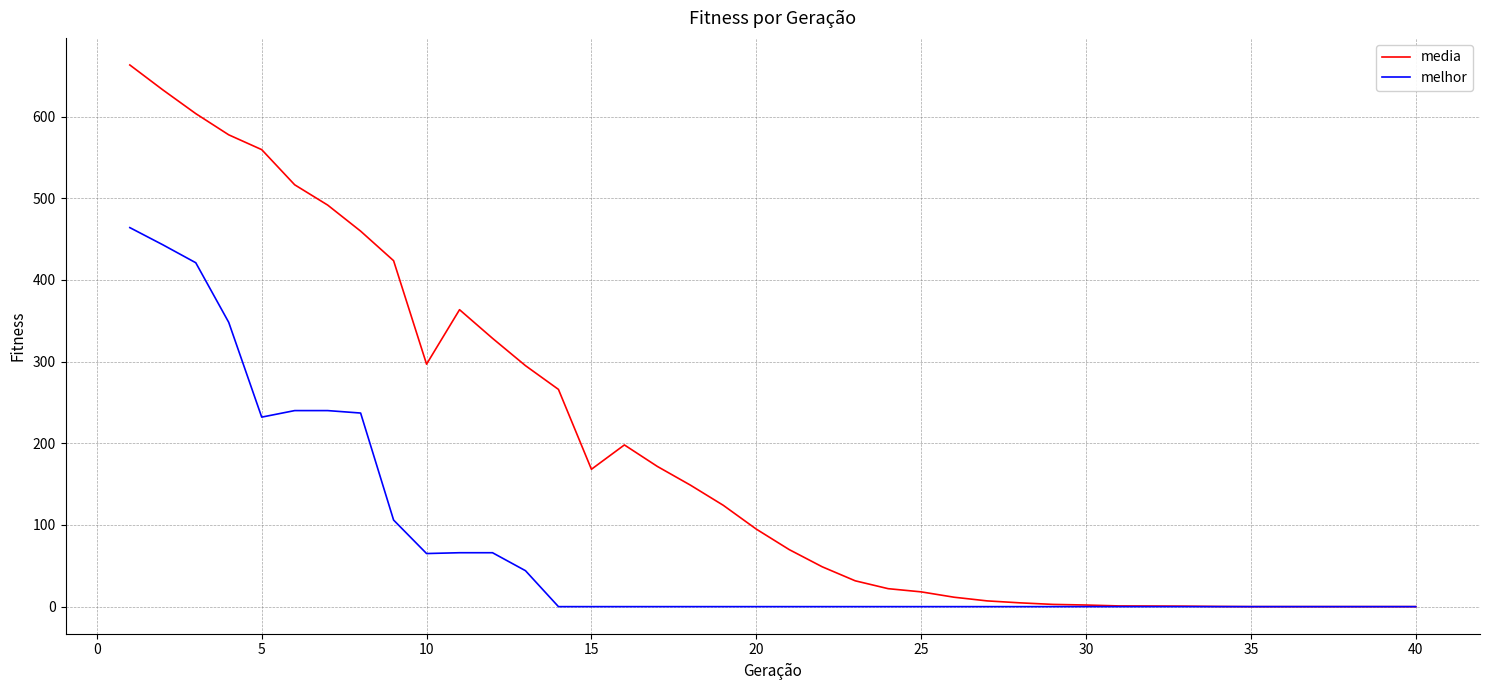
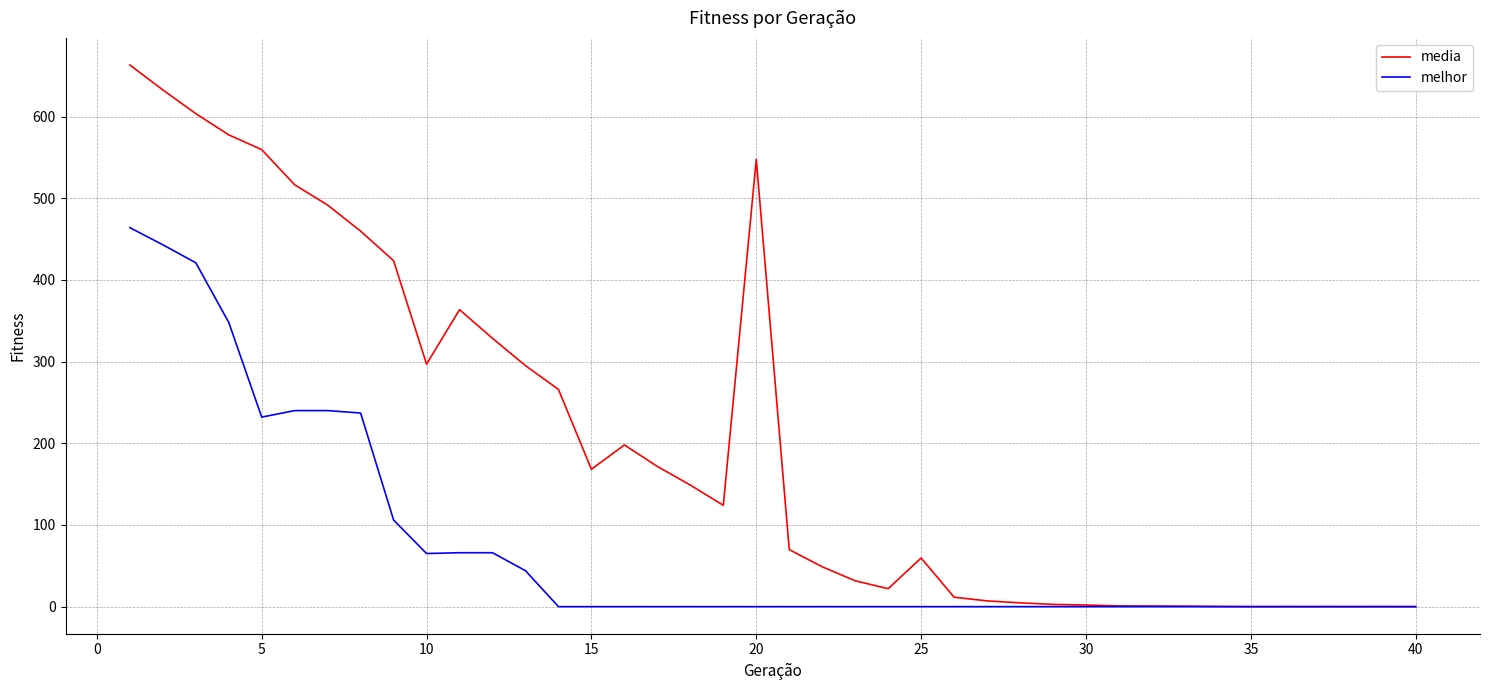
  {
    "media": {
      "5": 560,
      "10": 300,
      "15": 170,
-     "20": 90,
-     "25": 20
+     "20": 550,
+     "25": 60
    },
    "melhor": {
      "5": 230,
      "10": 70,
      "15": 0,
      "20": 0,
      "25": 0
    }
  }
